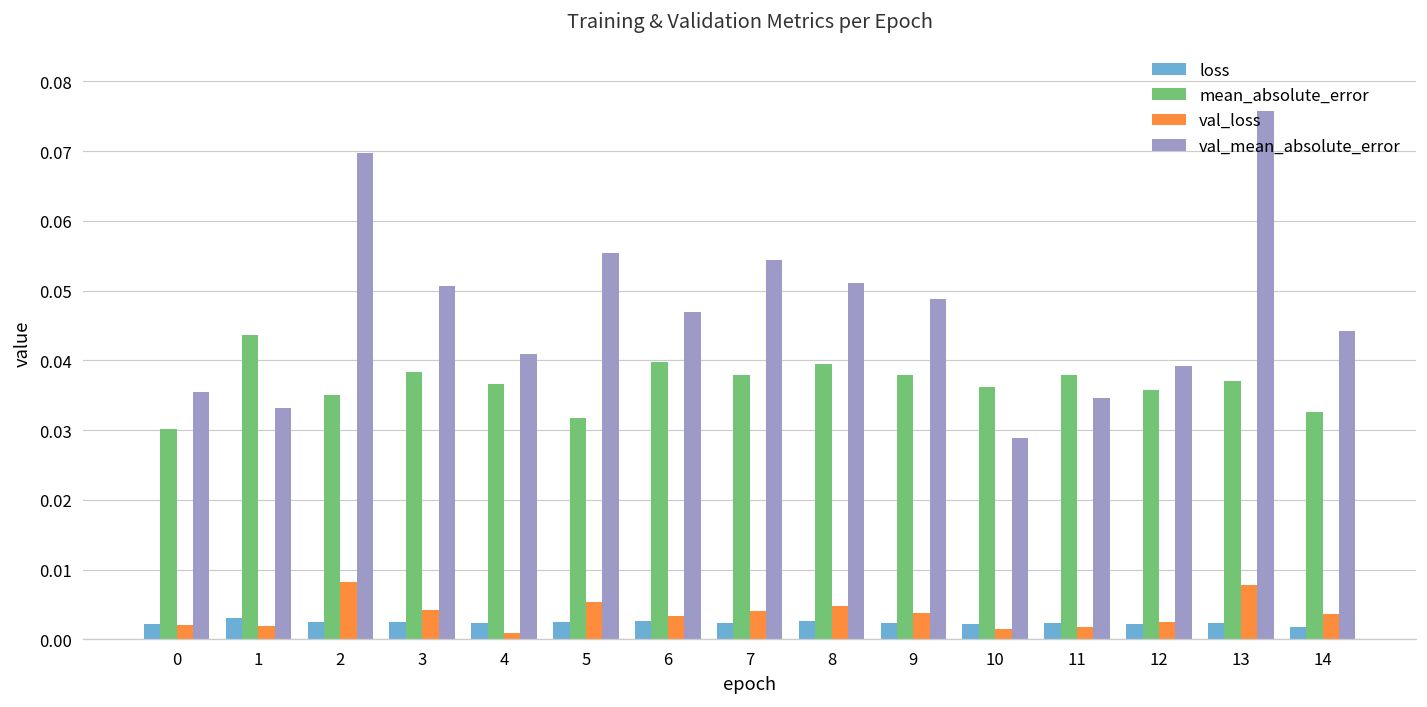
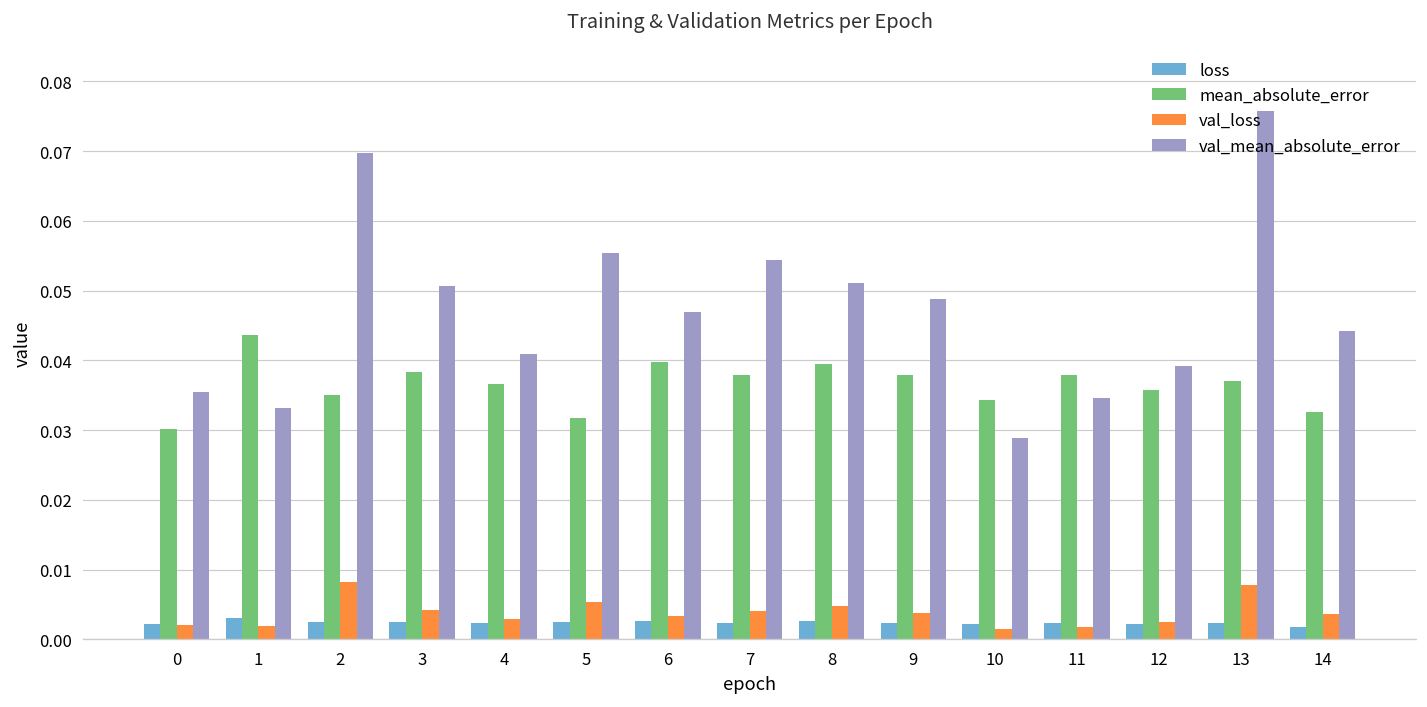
  {
    "mean_absolute_error": {
      "0": 0.030,
      "1": 0.044,
      "2": 0.035,
      "3": 0.038,
      "4": 0.037,
      "5": 0.032,
      "6": 0.040,
      "7": 0.038,
      "8": 0.039,
      "9": 0.038,
-     "10": 0.036,
+     "10": 0.034,
      "11": 0.038,
      "12": 0.036,
      "13": 0.037,
      "14": 0.033
    },
    "val_loss": {
      "0": 0.002,
      "1": 0.002,
      "2": 0.008,
      "3": 0.004,
-     "4": 0.001,
+     "4": 0.003,
      "5": 0.005,
      "6": 0.003,
      "7": 0.004,
      "8": 0.005,
      "9": 0.004,
      "10": 0.001,
      "11": 0.002,
      "12": 0.003,
      "13": 0.008,
      "14": 0.004
    }
  }
